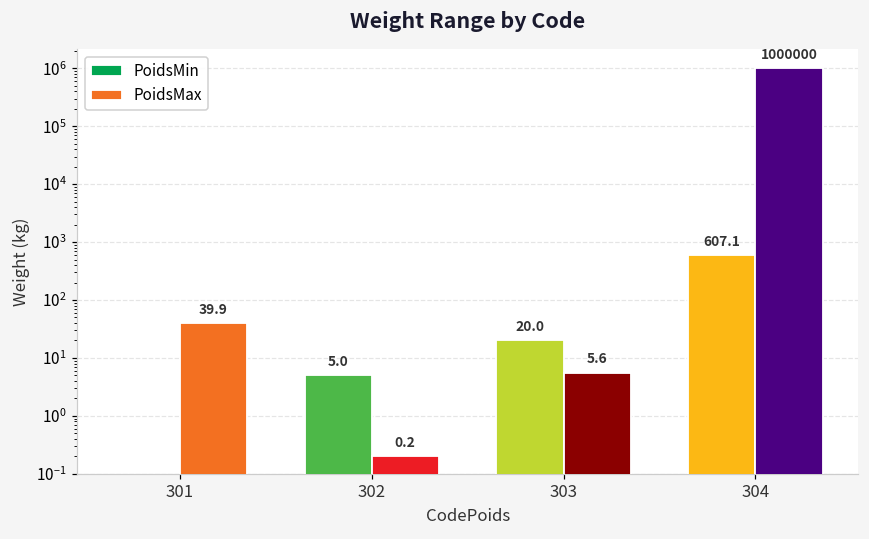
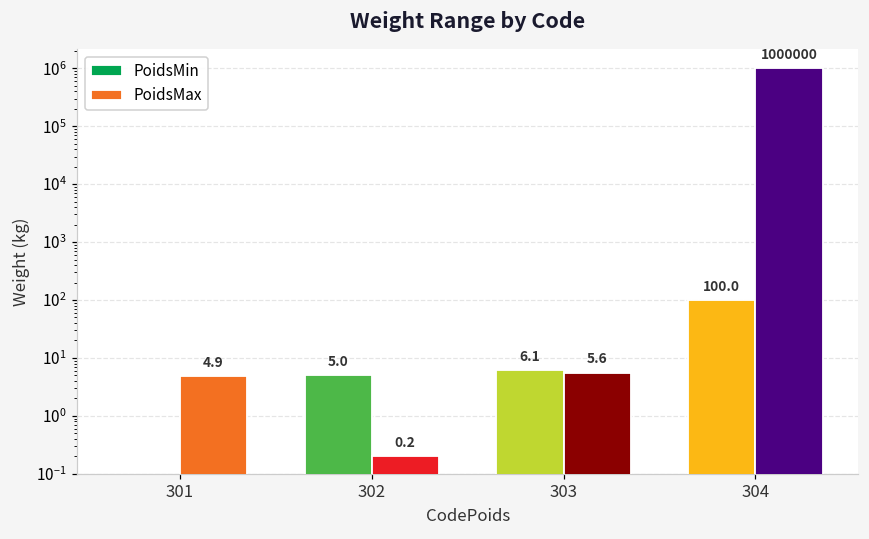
  {
    "PoidsMin": {
      "302": 5.0,
-     "303": 20.0,
-     "304": 607.1
+     "303": 6.1,
+     "304": 100.0
    },
    "PoidsMax": {
-     "301": 39.9,
+     "301": 4.9,
      "302": 0.2,
      "303": 5.6,
      "304": 1000000
    }
  }
